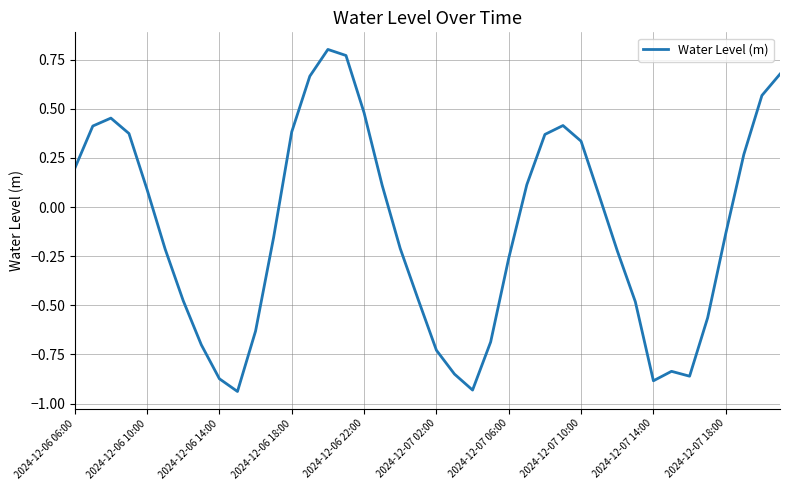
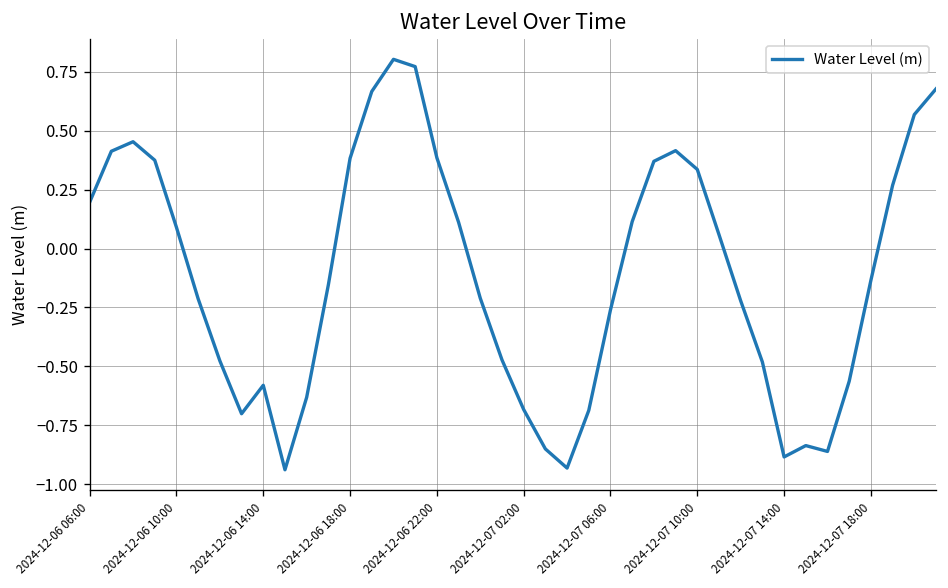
  {
    "2024-12-06 06:00": 0.20,
    "2024-12-06 10:00": 0.09,
-   "2024-12-06 14:00": -0.87,
+   "2024-12-06 14:00": -0.58,
    "2024-12-06 18:00": 0.38,
-   "2024-12-06 22:00": 0.48,
-   "2024-12-07 02:00": -0.73,
+   "2024-12-06 22:00": 0.38,
+   "2024-12-07 02:00": -0.68,
    "2024-12-07 06:00": -0.26,
    "2024-12-07 10:00": 0.34,
    "2024-12-07 14:00": -0.88,
    "2024-12-07 18:00": -0.13
  }
